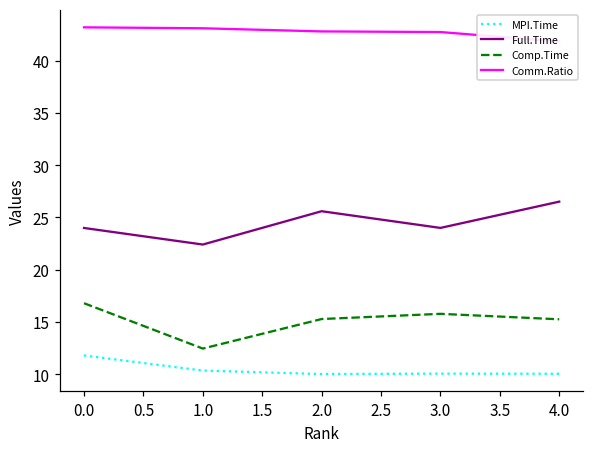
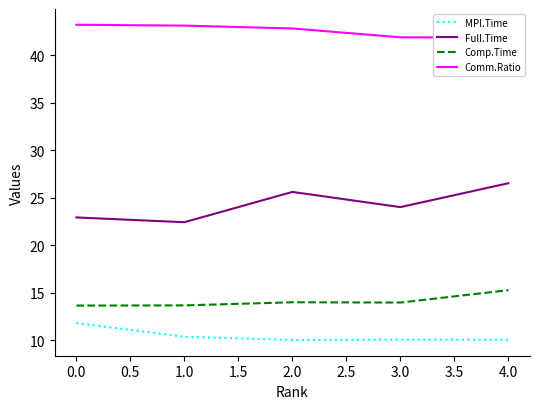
  {
    "MPI.Time": {
      "0.0": 12,
      "1.0": 10,
      "2.0": 10,
      "3.0": 10,
      "4.0": 10
    },
    "Full.Time": {
-     "0.0": 24,
+     "0.0": 23,
      "1.0": 22,
      "2.0": 26,
      "3.0": 24,
      "4.0": 27
    },
    "Comp.Time": {
-     "0.0": 17,
-     "1.0": 12,
-     "2.0": 15,
-     "3.0": 16,
+     "0.0": 14,
+     "1.0": 14,
+     "2.0": 14,
+     "3.0": 14,
      "4.0": 15
    },
    "Comm.Ratio": {
      "0.0": 43,
      "1.0": 43,
      "2.0": 43,
-     "3.0": 43
+     "3.0": 42
    }
  }
